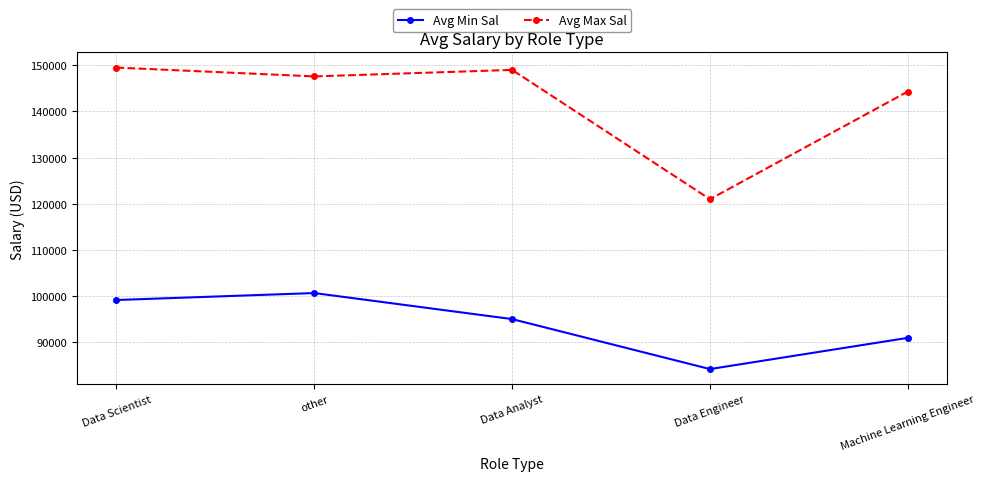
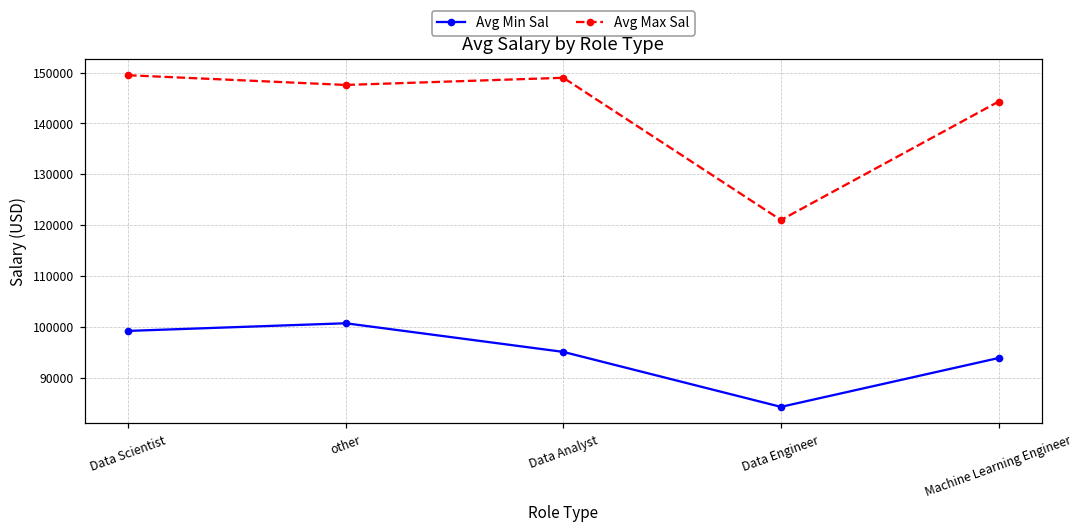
  {
    "Avg Min Sal": {
      "Data Scientist": 99000,
      "other": 101000,
      "Data Analyst": 95000,
      "Data Engineer": 84000,
-     "Machine Learning Engineer": 91000
+     "Machine Learning Engineer": 94000
    },
    "Avg Max Sal": {
      "Data Scientist": 149000,
      "other": 148000,
      "Data Analyst": 149000,
      "Data Engineer": 121000,
      "Machine Learning Engineer": 144000
    }
  }
